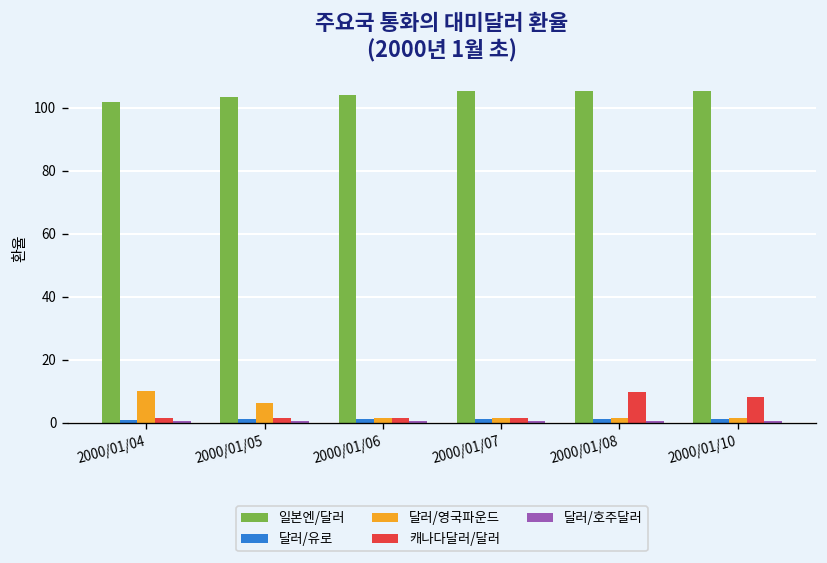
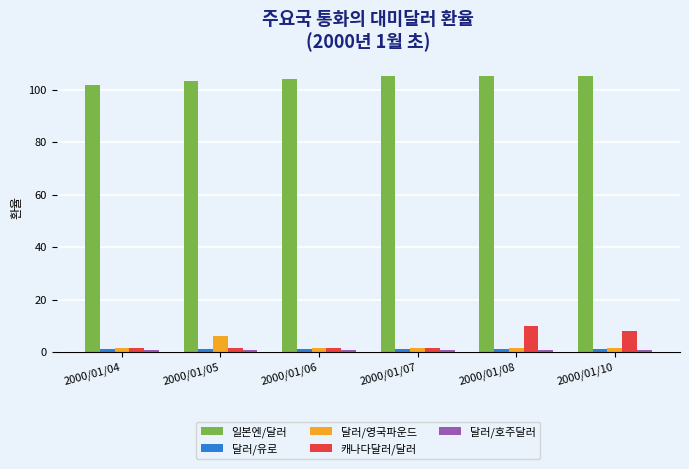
  {
    "일본엔/달러": {
      "2000/01/04": 102,
      "2000/01/05": 103,
      "2000/01/06": 104,
      "2000/01/07": 105,
      "2000/01/08": 105,
      "2000/01/10": 105
    },
    "달러/유로": {
      "2000/01/04": 1,
      "2000/01/05": 1,
      "2000/01/06": 1,
      "2000/01/07": 1,
      "2000/01/08": 1,
      "2000/01/10": 1
    },
    "달러/영국파운드": {
-     "2000/01/04": 10,
+     "2000/01/04": 2,
      "2000/01/05": 6,
      "2000/01/06": 2,
      "2000/01/07": 2,
      "2000/01/08": 2,
      "2000/01/10": 2
    },
    "캐나다달러/달러": {
      "2000/01/04": 1,
      "2000/01/05": 1,
      "2000/01/06": 1,
      "2000/01/07": 1,
      "2000/01/08": 10,
      "2000/01/10": 8
    }
  }
